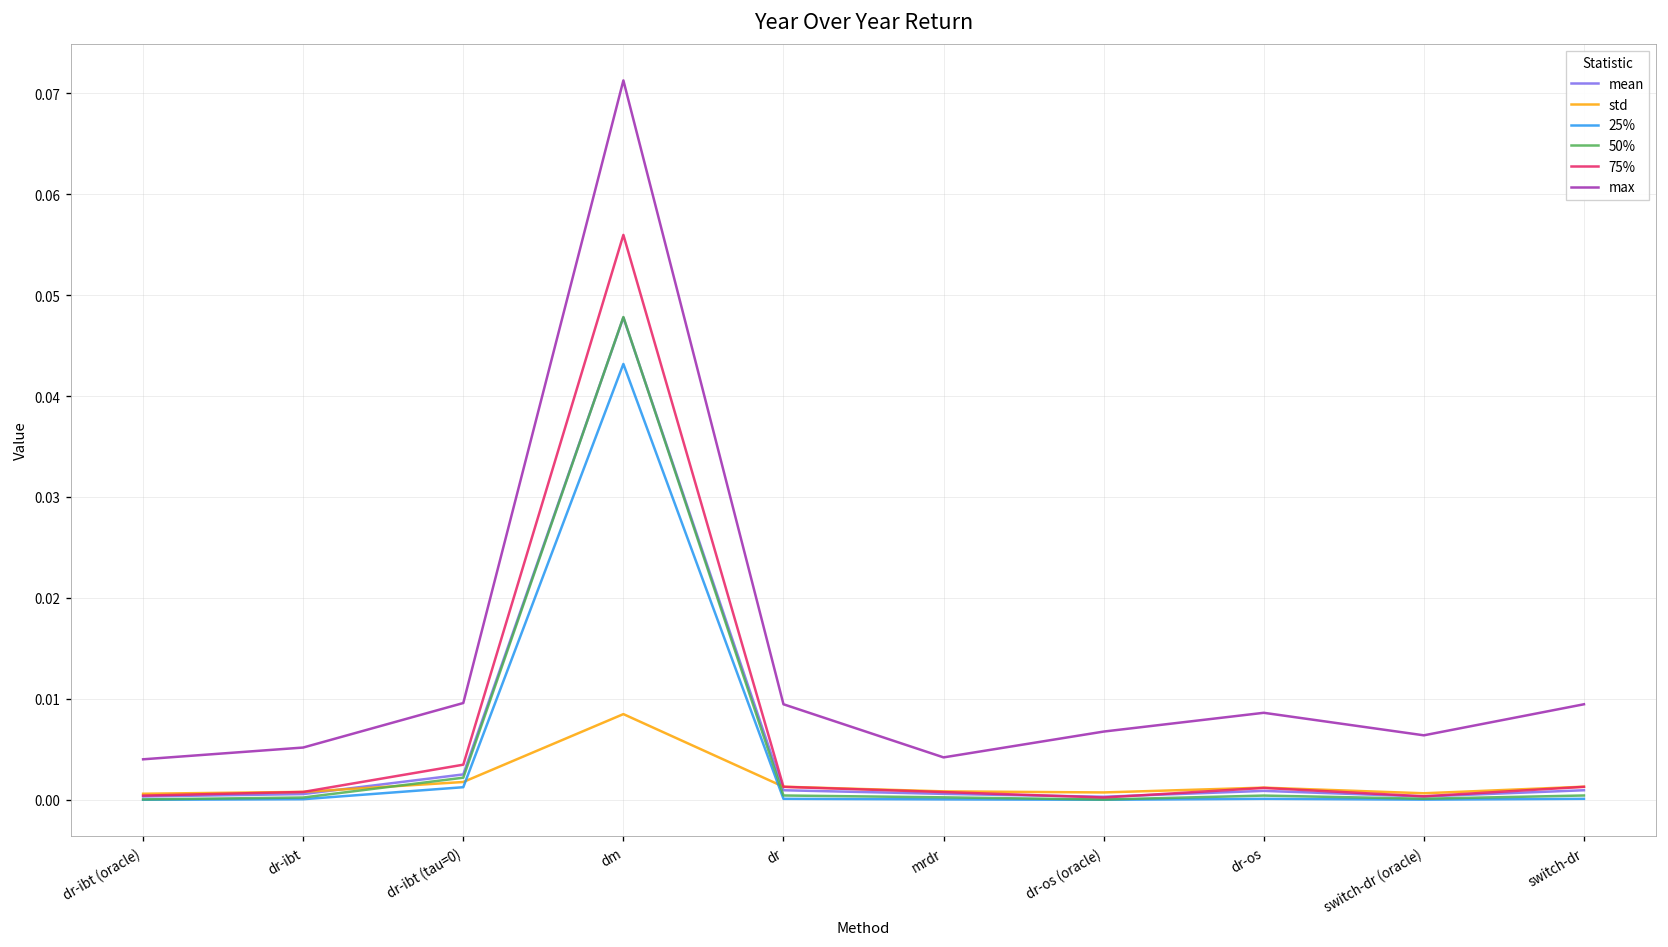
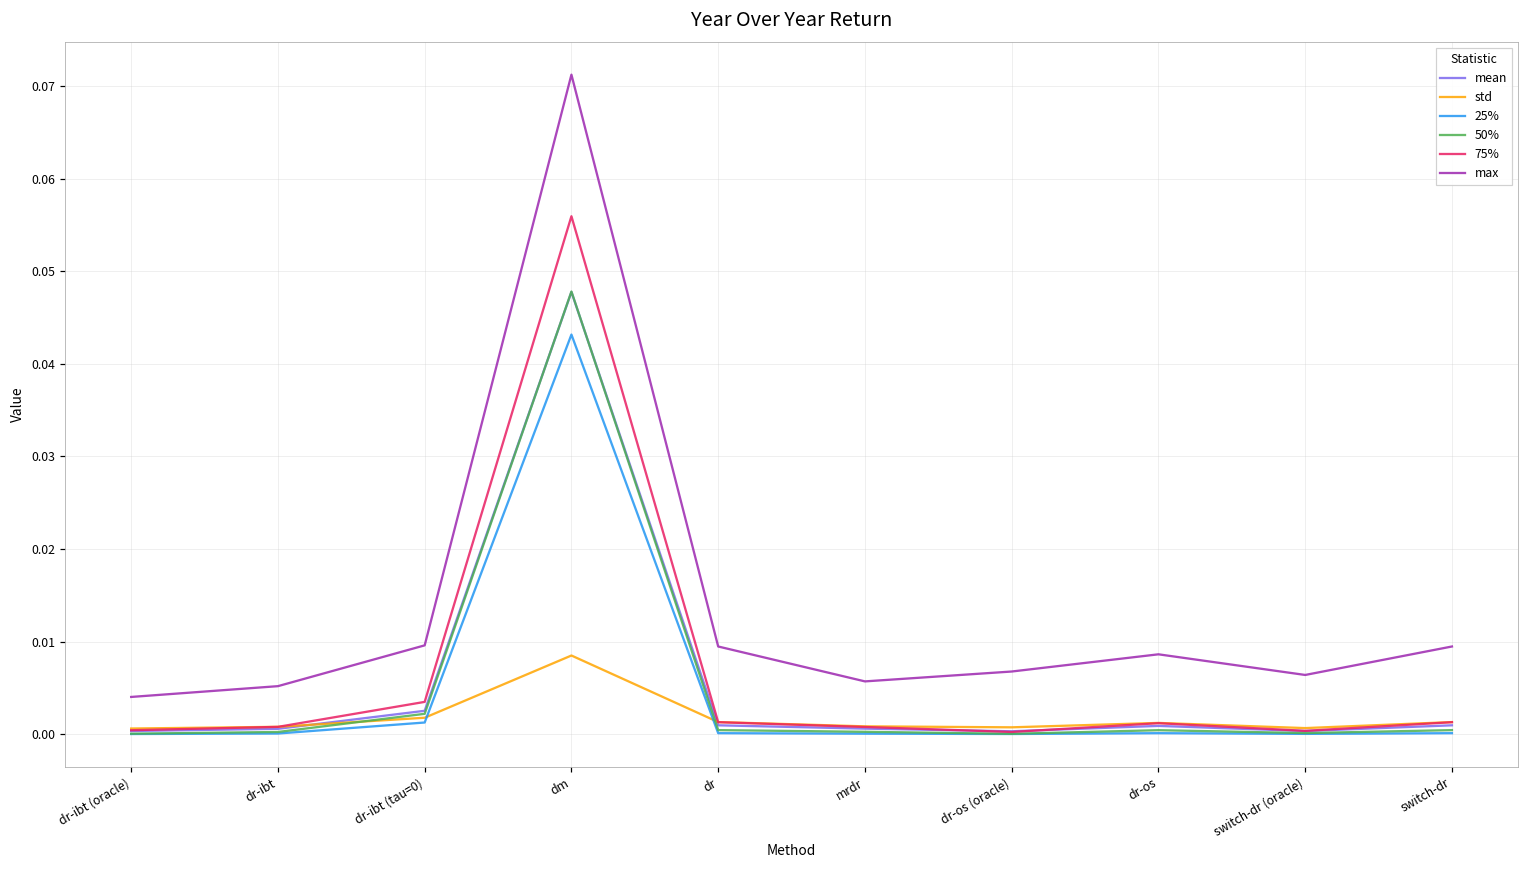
  {
    "mean": {
      "dr-ibt (tau=0)": 0.003,
      "dr": 0.001,
      "switch-dr": 0.001
    },
    "std": {
      "dr-ibt (tau=0)": 0.002,
      "dm": 0.008,
      "dr-os (oracle)": 0.001
    },
    "25%": {
      "dr-ibt (tau=0)": 0.001,
      "dm": 0.043,
      "dr": 0.000,
      "dr-os": 0.000,
      "switch-dr": 0.000
    },
    "50%": {
      "dr-ibt (tau=0)": 0.002,
      "dr": 0.000,
      "dr-os": 0.000,
      "switch-dr": 0.000
    },
    "75%": {
      "dr-ibt (tau=0)": 0.003,
      "dm": 0.056
    },
    "max": {
      "dr-ibt (oracle)": 0.004,
      "dr-ibt": 0.005,
      "dr-ibt (tau=0)": 0.010,
      "dm": 0.071,
      "dr": 0.009,
-     "mrdr": 0.004,
+     "mrdr": 0.006,
      "dr-os (oracle)": 0.007,
      "dr-os": 0.009,
      "switch-dr (oracle)": 0.006,
      "switch-dr": 0.009
    }
  }
